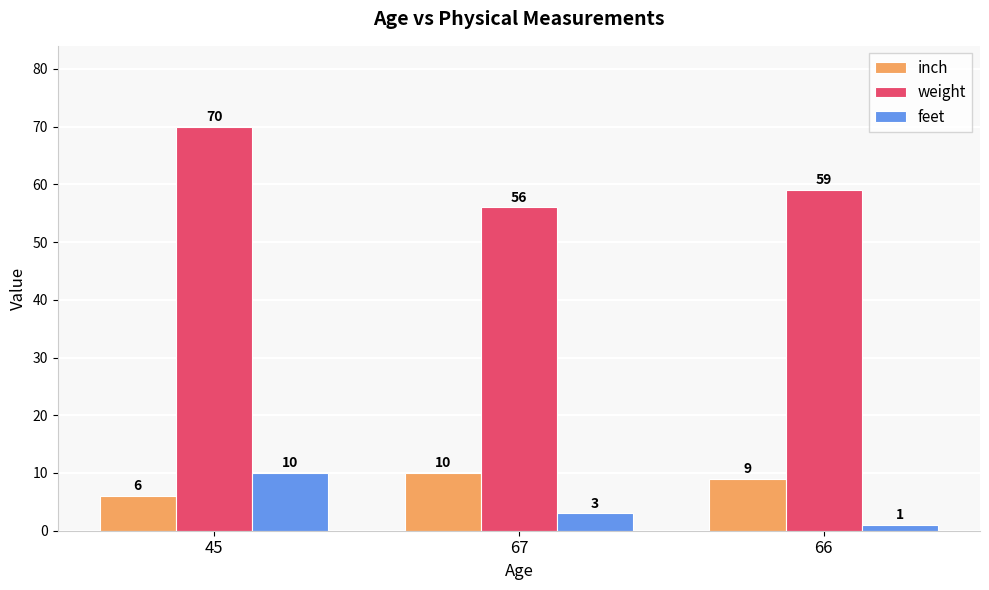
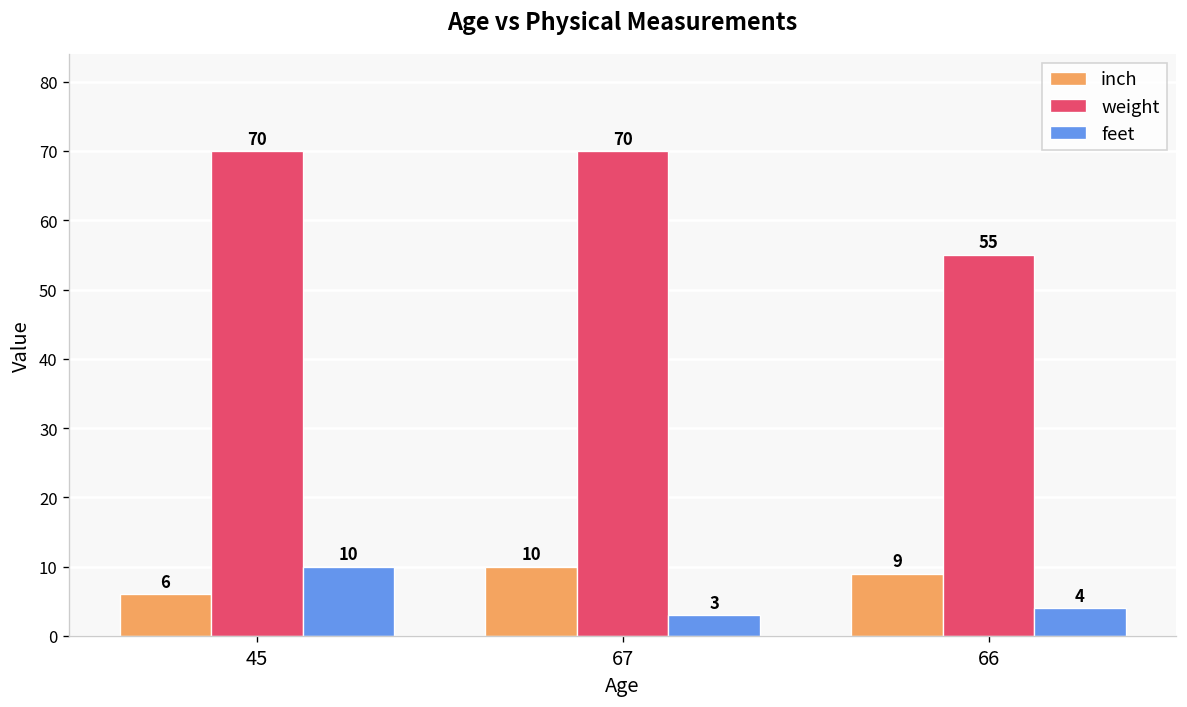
  {
    "inch": {
      "45": 6,
      "67": 10,
      "66": 9
    },
    "weight": {
      "45": 70,
-     "67": 56,
-     "66": 59
+     "67": 70,
+     "66": 55
    },
    "feet": {
      "45": 10,
      "67": 3,
-     "66": 1
+     "66": 4
    }
  }
